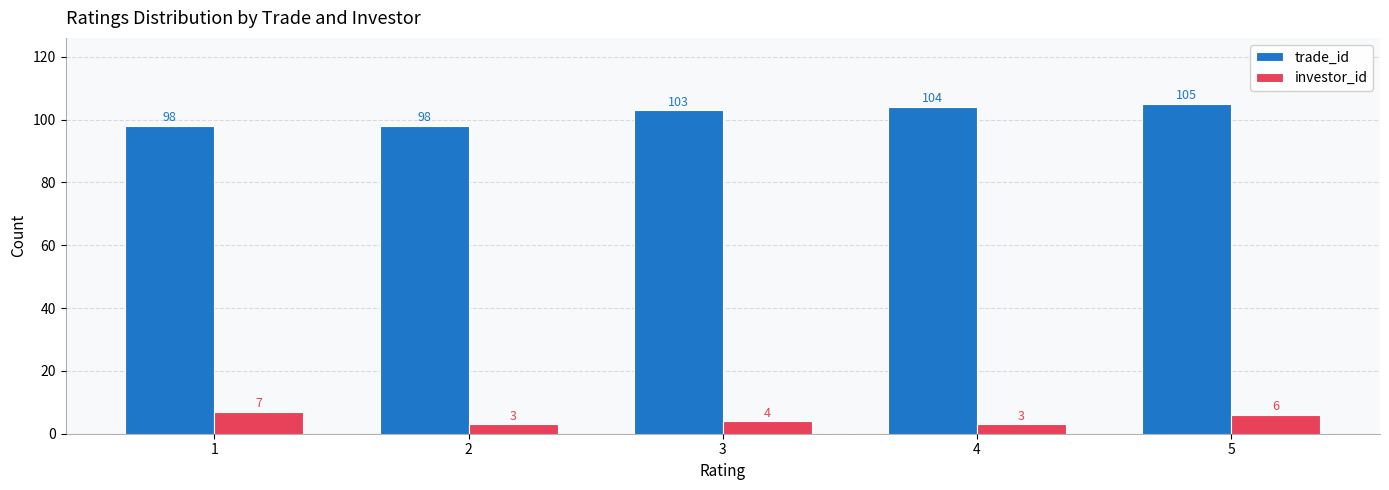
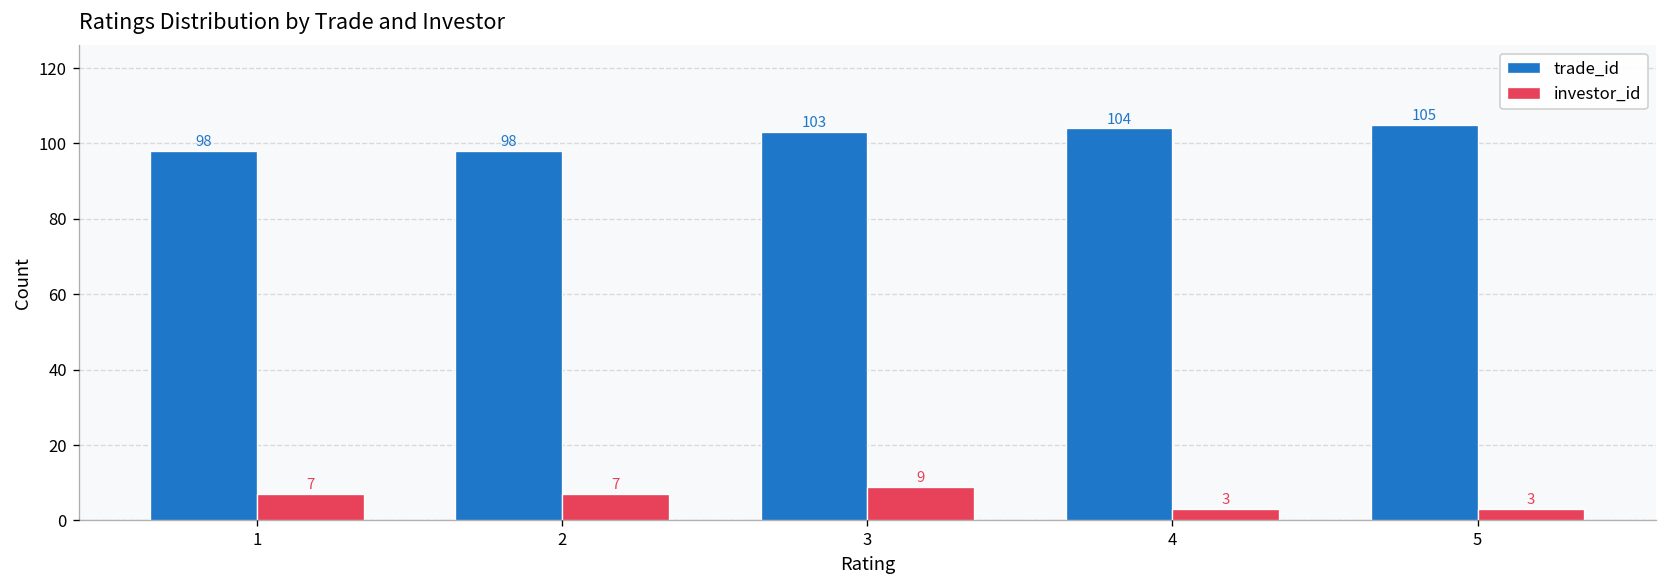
  {
    "trade_id": {
      "1": 98,
      "2": 98,
      "3": 103,
      "4": 104,
      "5": 105
    },
    "investor_id": {
      "1": 7,
-     "2": 3,
-     "3": 4,
+     "2": 7,
+     "3": 9,
      "4": 3,
-     "5": 6
+     "5": 3
    }
  }
